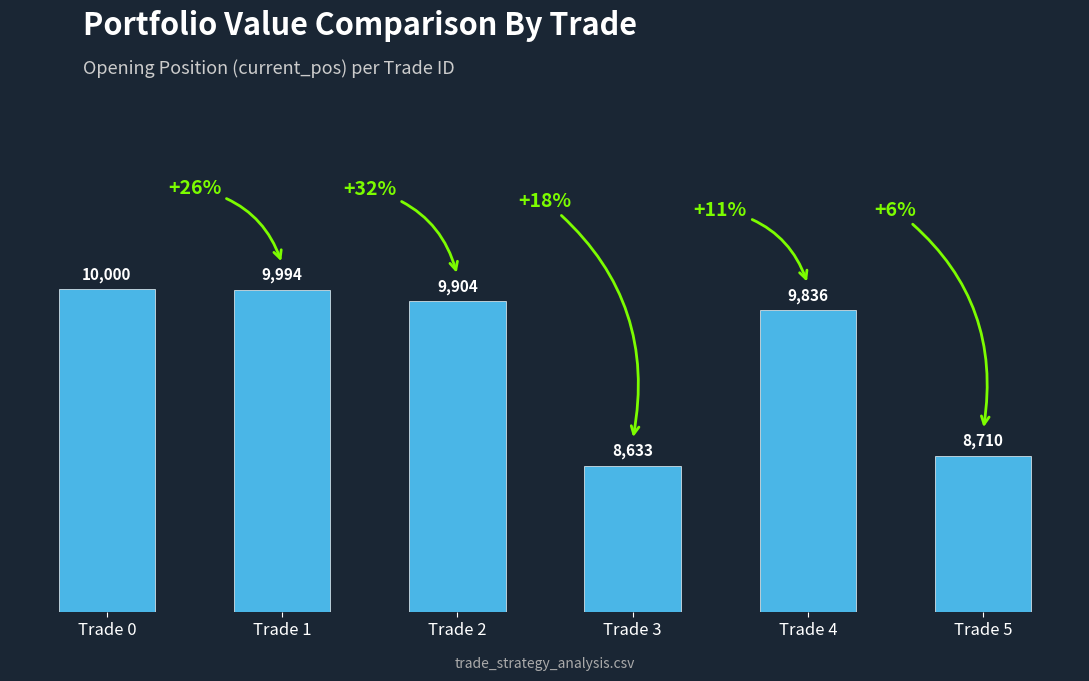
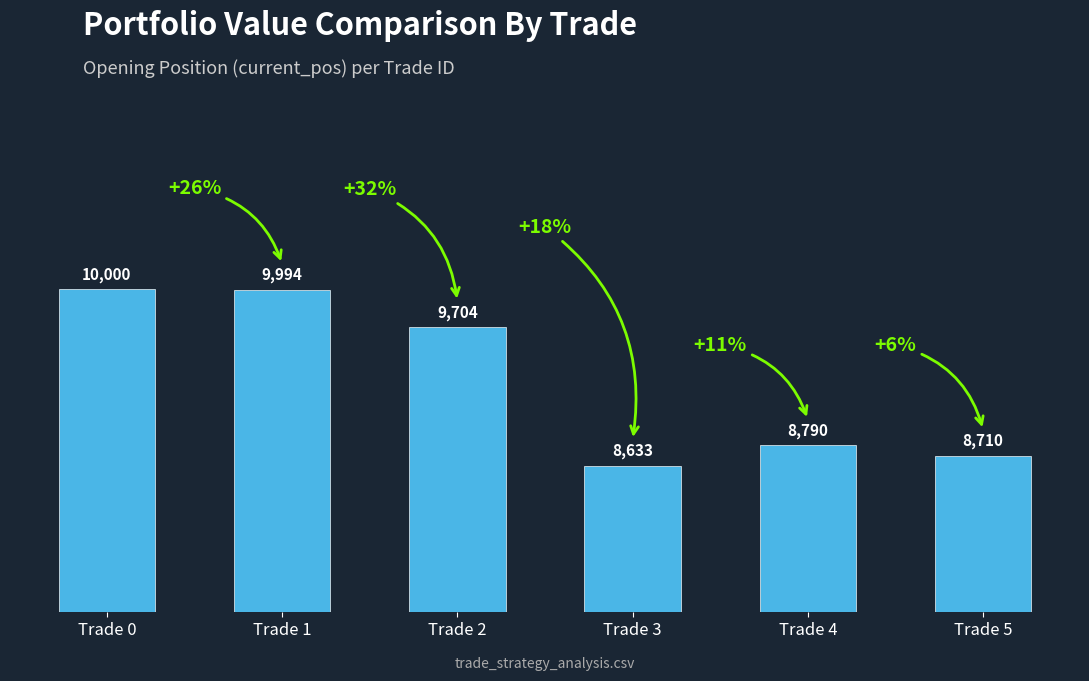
  {
    "Trade 0": "10,000",
    "Trade 1": "9,994",
-   "Trade 2": "9,904",
+   "Trade 2": "9,704",
    "Trade 3": "8,633",
-   "Trade 4": "9,836",
+   "Trade 4": "8,790",
    "Trade 5": "8,710"
  }
